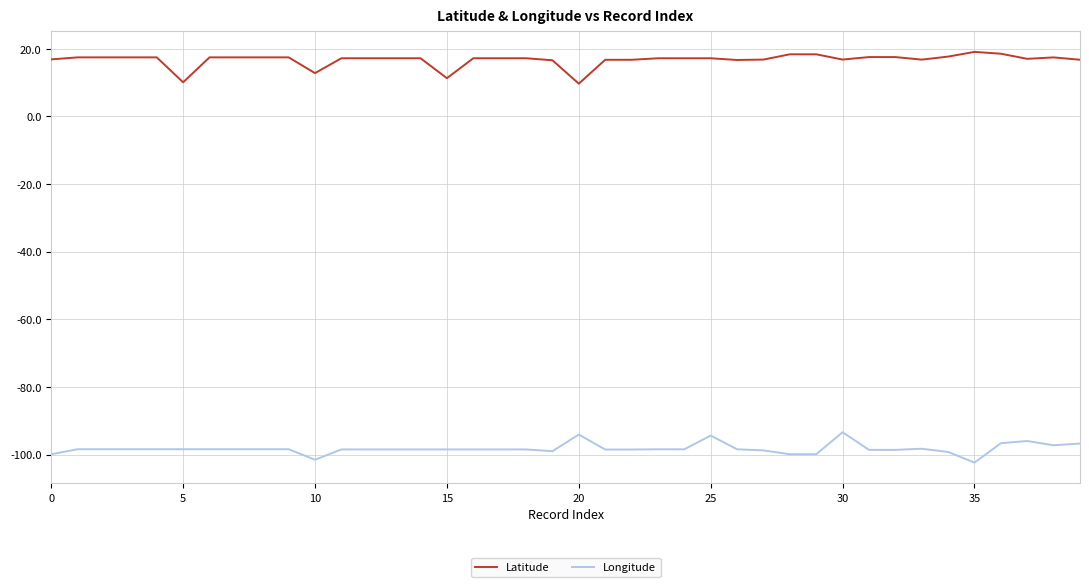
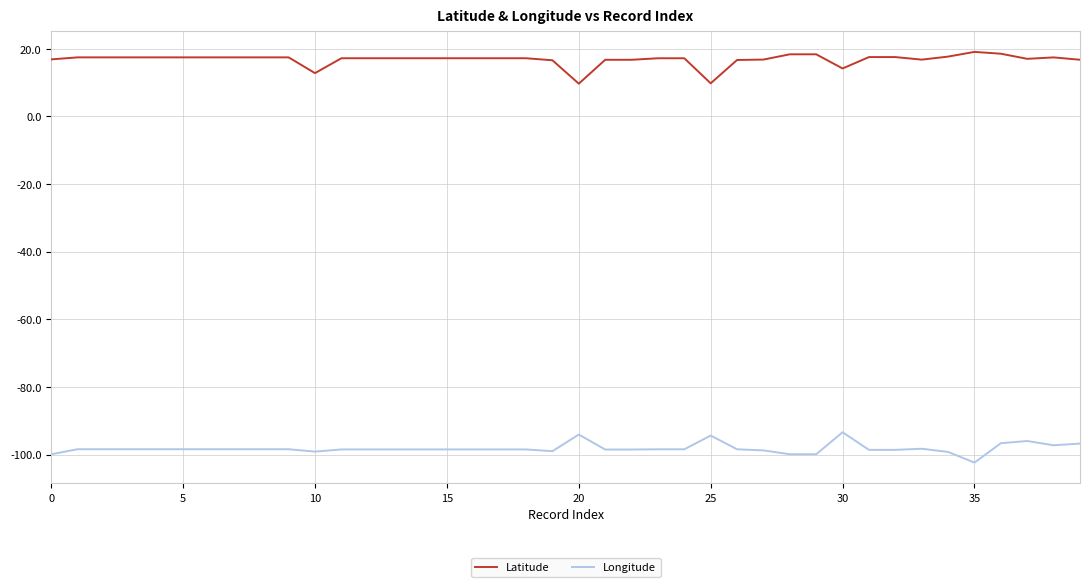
  {
    "Latitude": {
      "0": 17,
-     "5": 10,
+     "5": 17,
      "10": 13,
-     "15": 11,
+     "15": 17,
      "20": 10,
-     "25": 17,
-     "30": 17,
+     "25": 10,
+     "30": 14,
      "35": 19
    },
    "Longitude": {
      "0": -100,
      "5": -98,
-     "10": -101,
+     "10": -99,
      "15": -98,
      "20": -94,
      "25": -94,
      "30": -93,
      "35": -102
    }
  }
